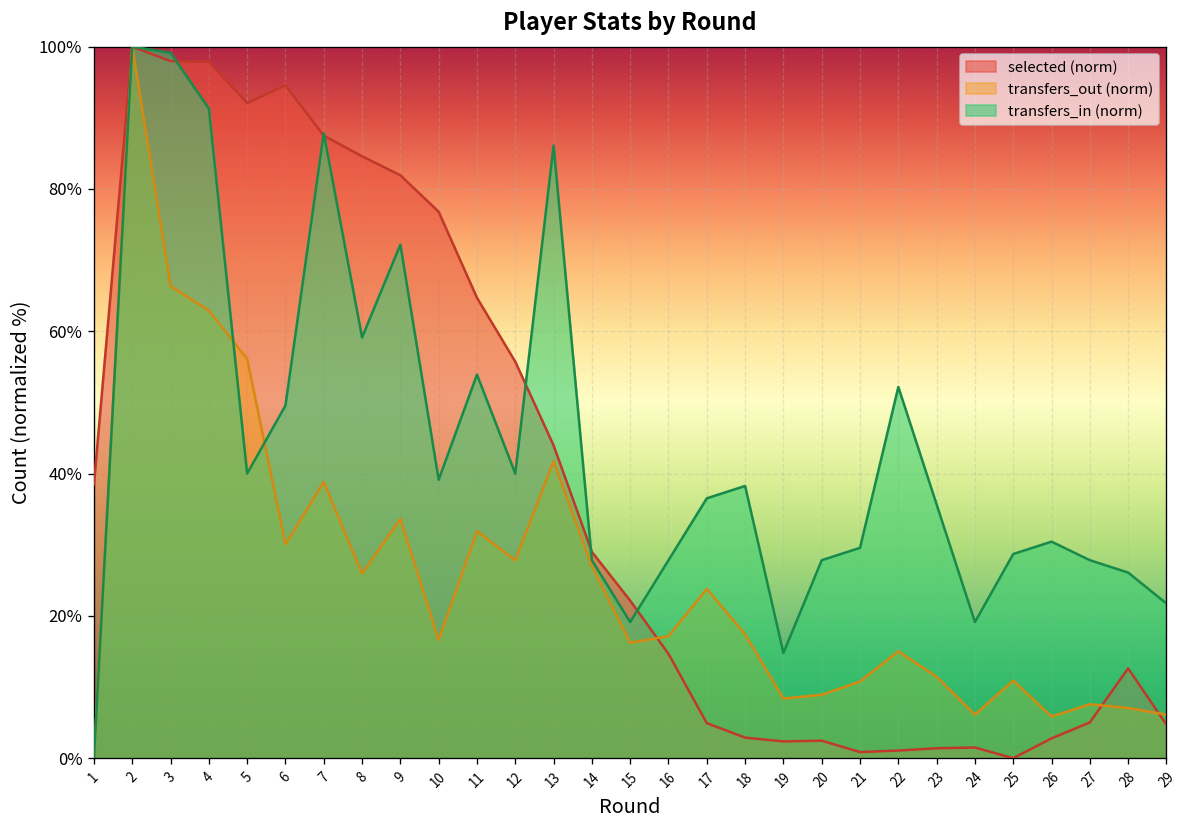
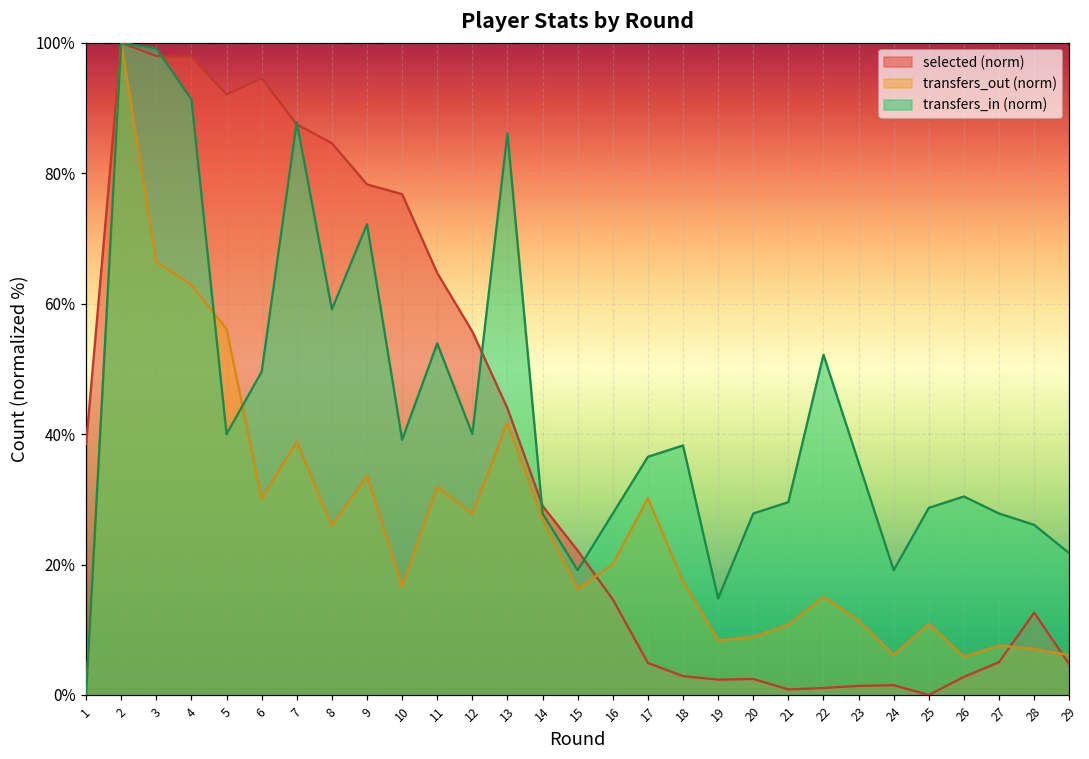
  {
    "selected (norm)": {
      "1": "39%",
      "3": "98%",
      "4": "98%",
      "5": "92%",
      "6": "95%",
      "8": "85%",
-     "9": "82%",
+     "9": "78%",
      "10": "77%",
      "11": "65%",
      "12": "56%",
      "13": "44%",
      "14": "29%",
      "15": "22%",
      "16": "15%",
      "17": "5%",
      "18": "3%",
      "19": "2%",
      "20": "2%",
      "21": "1%",
      "22": "1%",
      "23": "1%",
      "24": "1%",
      "25": "0%",
      "26": "3%",
      "27": "5%",
      "28": "13%",
      "29": "5%"
    },
    "transfers_out (norm)": {
      "3": "66%",
      "4": "63%",
      "5": "56%",
      "6": "30%",
      "7": "39%",
      "8": "26%",
      "9": "34%",
      "10": "17%",
      "11": "32%",
      "12": "28%",
      "13": "42%",
      "14": "27%",
      "15": "16%",
-     "16": "17%",
-     "17": "24%",
+     "16": "20%",
+     "17": "30%",
      "18": "17%",
      "19": "8%",
      "20": "9%",
      "21": "11%",
      "22": "15%",
      "23": "11%",
      "24": "6%",
      "25": "11%",
      "26": "6%",
      "27": "8%",
      "28": "7%",
      "29": "6%"
    },
    "transfers_in (norm)": {
      "3": "99%",
      "4": "91%",
      "5": "40%",
      "6": "50%",
      "8": "59%",
      "9": "72%",
      "10": "39%",
      "11": "54%",
      "12": "40%",
      "13": "86%",
      "14": "28%",
      "15": "19%",
      "16": "28%",
      "17": "37%",
      "18": "38%",
      "19": "15%",
      "20": "28%",
      "21": "30%",
      "22": "52%",
      "23": "36%",
      "24": "19%",
      "25": "29%",
      "26": "30%",
      "27": "28%",
      "28": "26%",
      "29": "22%"
    }
  }
